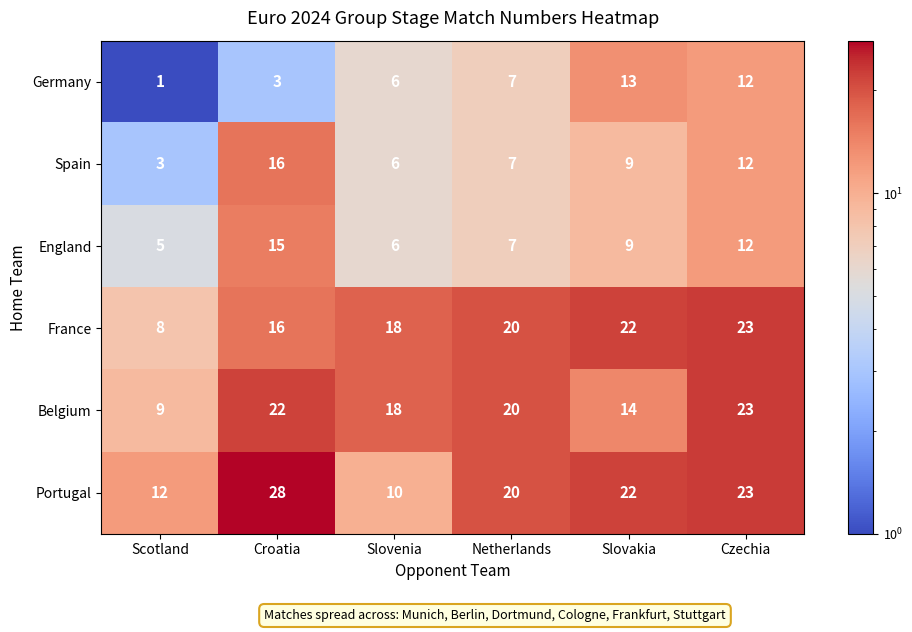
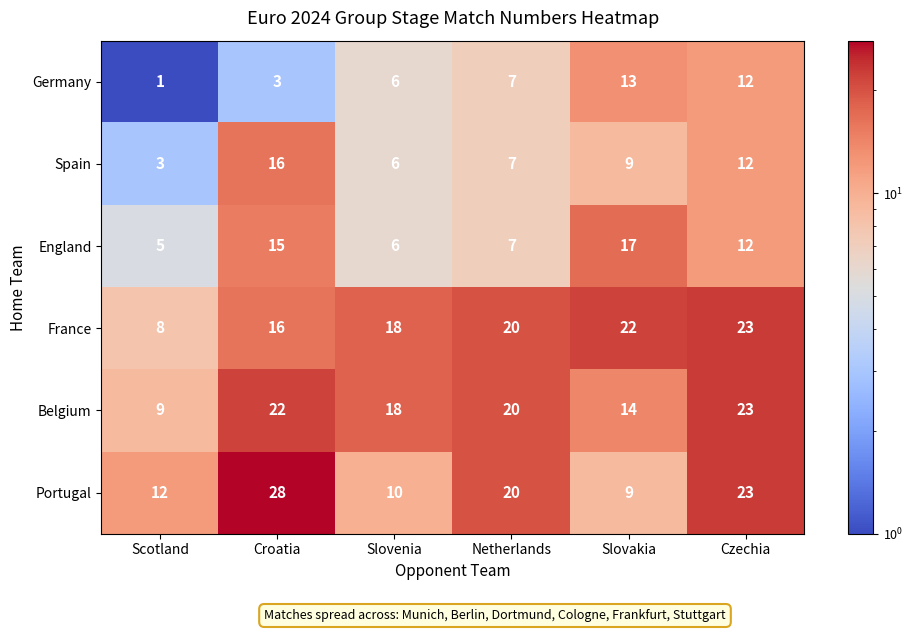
  {
    "Germany": {
      "Scotland": 1,
      "Croatia": 3,
      "Slovenia": 6,
      "Netherlands": 7,
      "Slovakia": 13,
      "Czechia": 12
    },
    "Spain": {
      "Scotland": 3,
      "Croatia": 16,
      "Slovenia": 6,
      "Netherlands": 7,
      "Slovakia": 9,
      "Czechia": 12
    },
    "England": {
      "Croatia": 15,
      "Slovenia": 6,
      "Netherlands": 7,
-     "Slovakia": 9,
+     "Slovakia": 17,
      "Czechia": 12
    },
    "France": {
      "Scotland": 8,
      "Croatia": 16,
      "Slovenia": 18,
      "Netherlands": 20,
      "Slovakia": 22,
      "Czechia": 23
    },
    "Belgium": {
      "Scotland": 9,
      "Croatia": 22,
      "Slovenia": 18,
      "Netherlands": 20,
      "Slovakia": 14,
      "Czechia": 23
    },
    "Portugal": {
      "Scotland": 12,
      "Croatia": 28,
      "Slovenia": 10,
      "Netherlands": 20,
-     "Slovakia": 22,
+     "Slovakia": 9,
      "Czechia": 23
    }
  }
